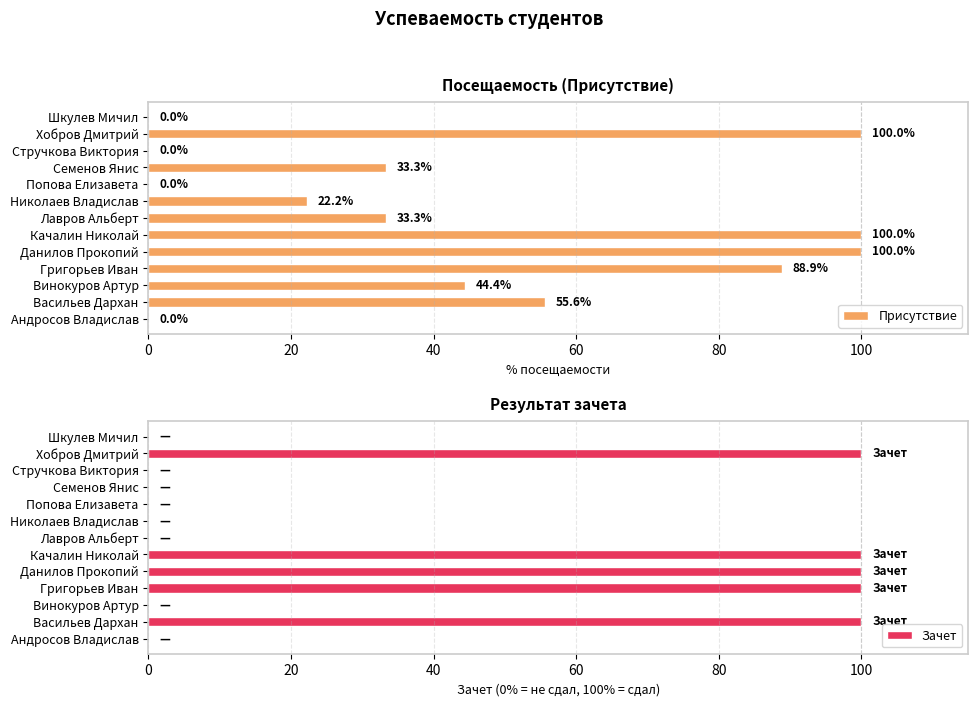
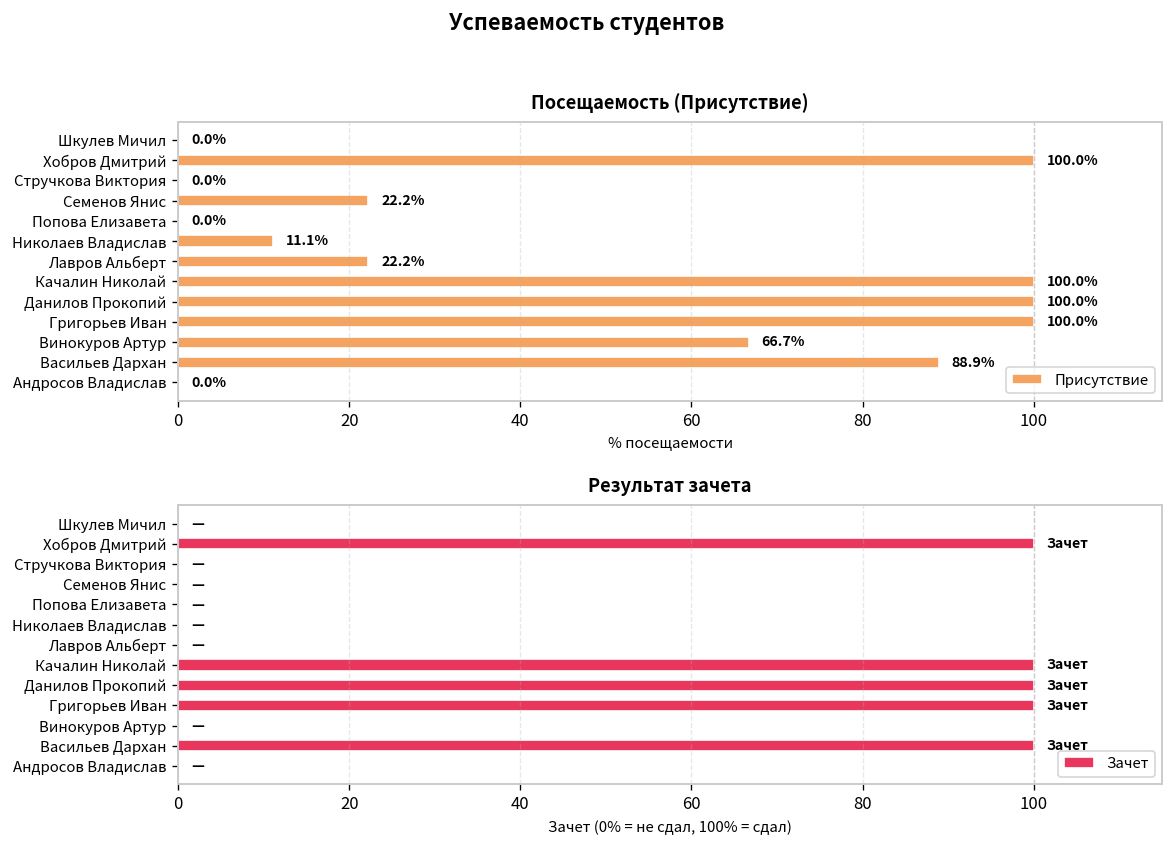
  {
    "Посещаемость (Присутствие)": {
      "Шкулев Мичил": "0.0%",
      "Хобров Дмитрий": "100.0%",
      "Стручкова Виктория": "0.0%",
-     "Семенов Янис": "33.3%",
+     "Семенов Янис": "22.2%",
      "Попова Елизавета": "0.0%",
-     "Николаев Владислав": "22.2%",
-     "Лавров Альберт": "33.3%",
+     "Николаев Владислав": "11.1%",
+     "Лавров Альберт": "22.2%",
      "Качалин Николай": "100.0%",
      "Данилов Прокопий": "100.0%",
-     "Григорьев Иван": "88.9%",
-     "Винокуров Артур": "44.4%",
-     "Васильев Дархан": "55.6%",
+     "Григорьев Иван": "100.0%",
+     "Винокуров Артур": "66.7%",
+     "Васильев Дархан": "88.9%",
      "Андросов Владислав": "0.0%"
    },
    "Результат зачета": {
      "Шкулев Мичил": "0",
      "Хобров Дмитрий": "100",
      "Стручкова Виктория": "0",
      "Семенов Янис": "0",
      "Попова Елизавета": "0",
      "Николаев Владислав": "0",
      "Лавров Альберт": "0",
      "Качалин Николай": "100",
      "Данилов Прокопий": "100",
      "Григорьев Иван": "100",
      "Винокуров Артур": "0",
      "Васильев Дархан": "100",
      "Андросов Владислав": "0"
    }
  }
